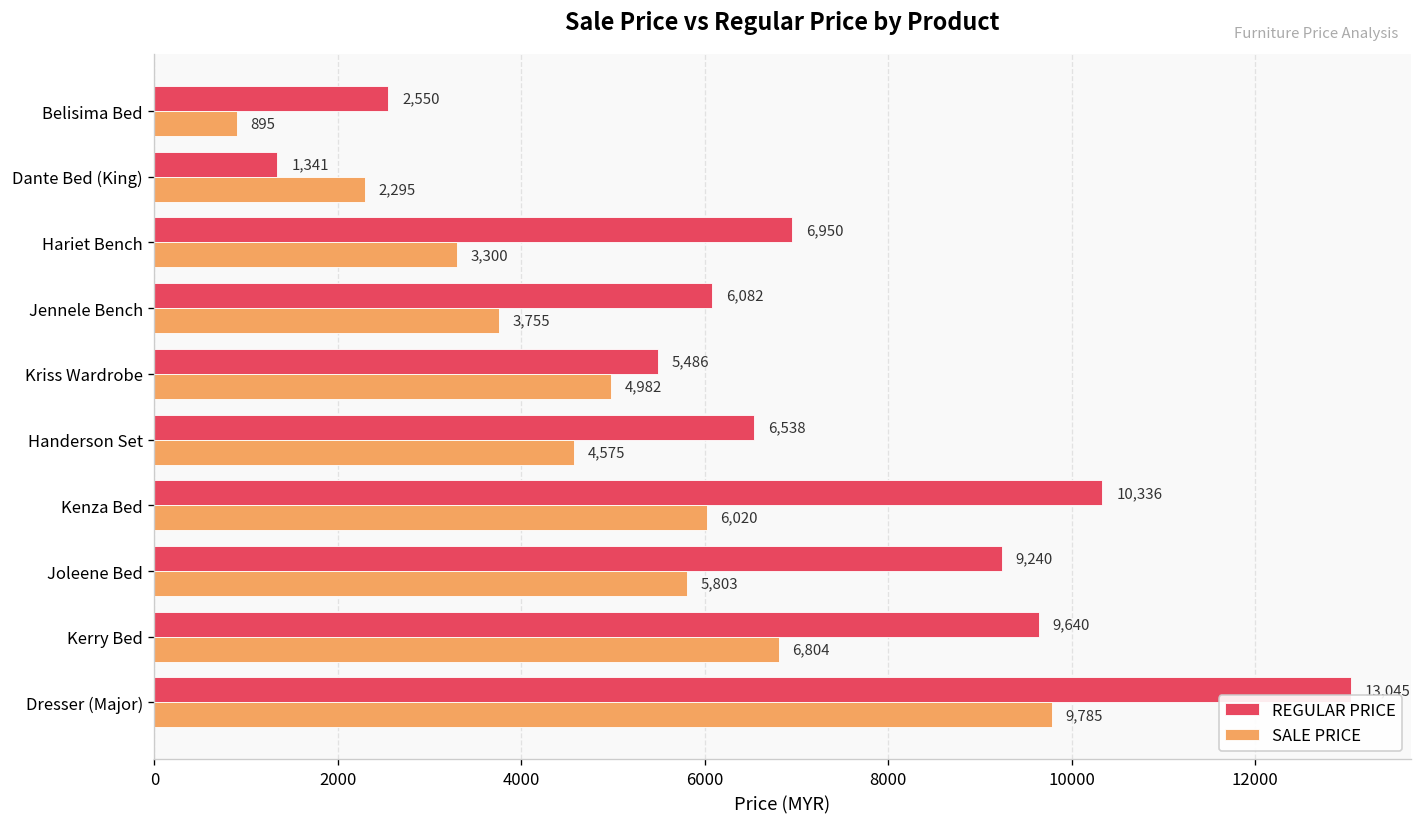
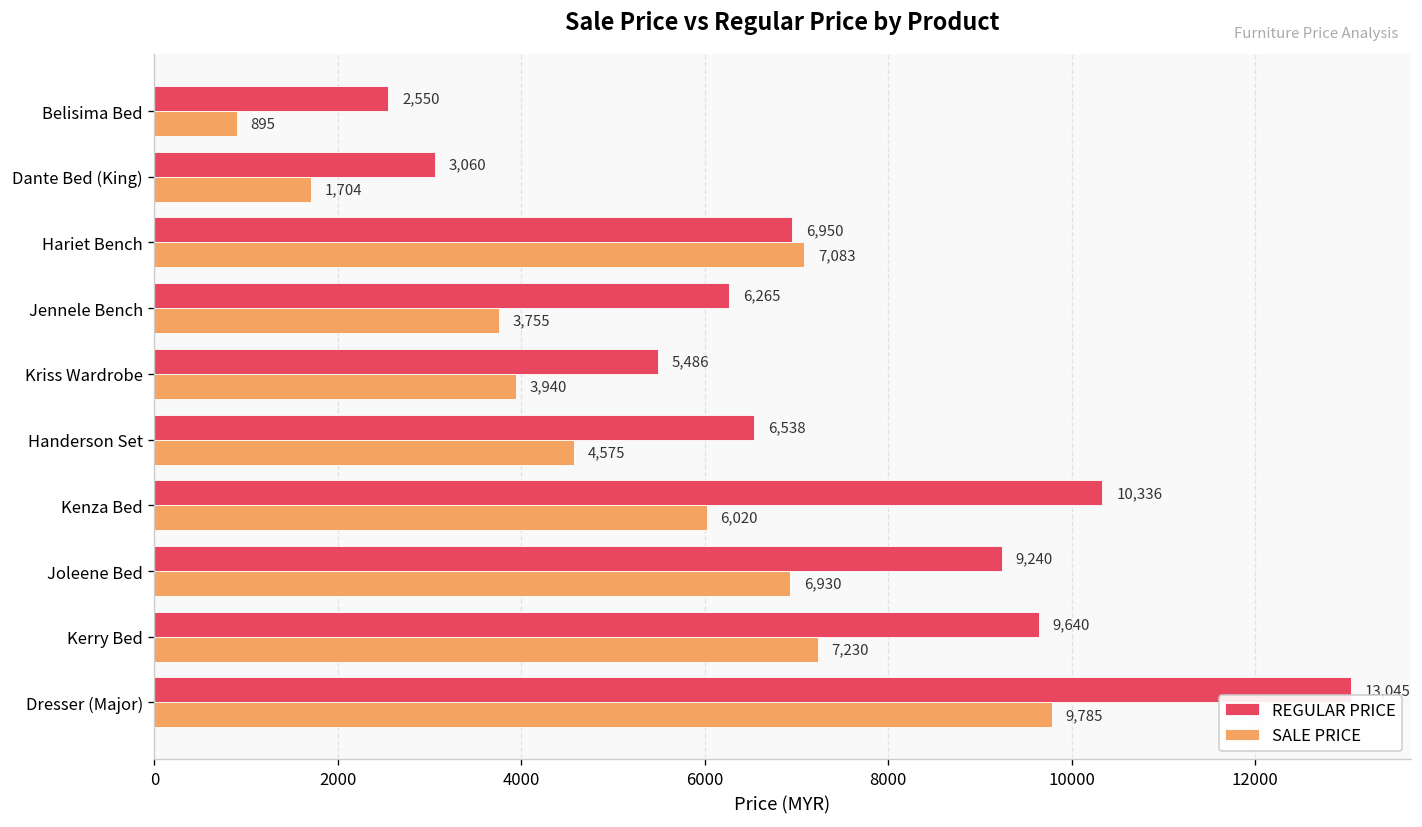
  {
    "REGULAR PRICE": {
      "Belisima Bed": "2,550",
-     "Dante Bed (King)": "1,341",
+     "Dante Bed (King)": "3,060",
      "Hariet Bench": "6,950",
-     "Jennele Bench": "6,082",
+     "Jennele Bench": "6,265",
      "Kriss Wardrobe": "5,486",
      "Handerson Set": "6,538",
      "Kenza Bed": "10,336",
      "Joleene Bed": "9,240",
      "Kerry Bed": "9,640"
    },
    "SALE PRICE": {
      "Belisima Bed": "895",
-     "Dante Bed (King)": "2,295",
-     "Hariet Bench": "3,300",
+     "Dante Bed (King)": "1,704",
+     "Hariet Bench": "7,083",
      "Jennele Bench": "3,755",
-     "Kriss Wardrobe": "4,982",
+     "Kriss Wardrobe": "3,940",
      "Handerson Set": "4,575",
      "Kenza Bed": "6,020",
-     "Joleene Bed": "5,803",
-     "Kerry Bed": "6,804",
+     "Joleene Bed": "6,930",
+     "Kerry Bed": "7,230",
      "Dresser (Major)": "9,785"
    }
  }
